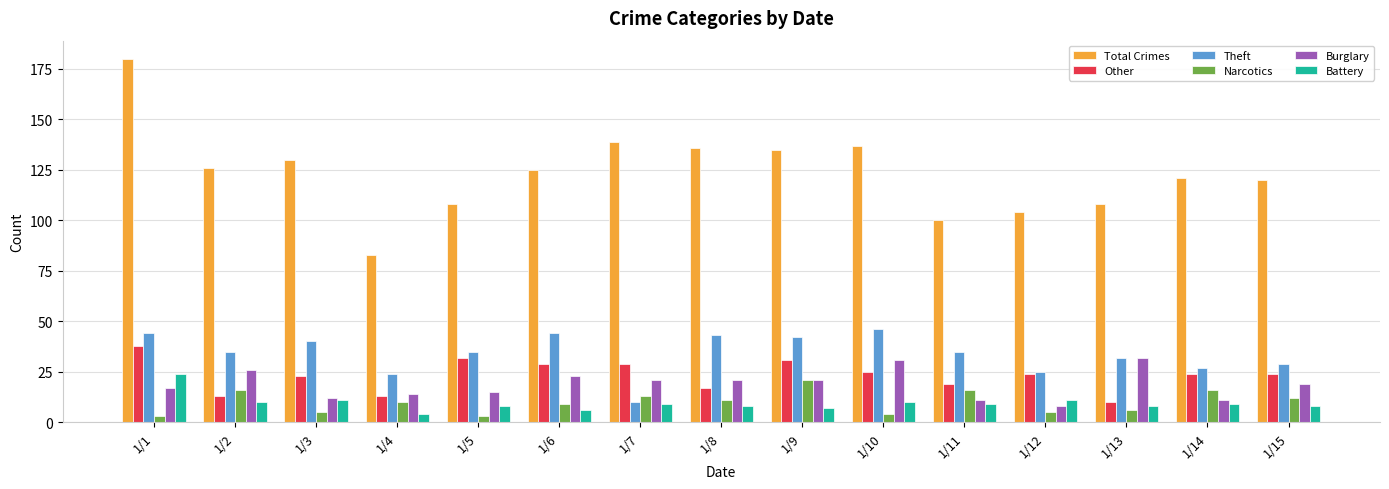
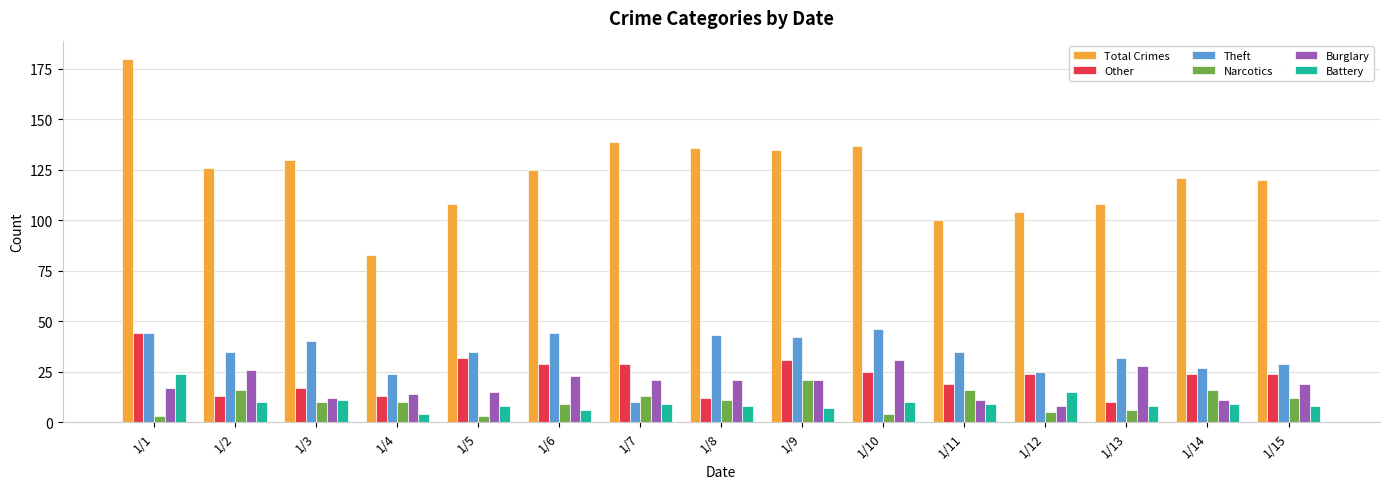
  {
    "Total Crimes": {
      "1/1": 180,
      "1/2": 126,
      "1/3": 130,
      "1/4": 83,
      "1/5": 108,
      "1/6": 125,
      "1/7": 139,
      "1/8": 136,
      "1/9": 135,
      "1/10": 137,
      "1/11": 100,
      "1/12": 104,
      "1/13": 108,
      "1/14": 121,
      "1/15": 120
    },
    "Other": {
-     "1/1": 38,
+     "1/1": 44,
      "1/2": 13,
-     "1/3": 23,
+     "1/3": 17,
      "1/4": 13,
      "1/5": 32,
      "1/6": 29,
      "1/7": 29,
-     "1/8": 17,
+     "1/8": 12,
      "1/9": 31,
      "1/10": 25,
      "1/11": 19,
      "1/12": 24,
      "1/13": 10,
      "1/14": 24,
      "1/15": 24
    },
    "Theft": {
      "1/1": 44,
      "1/2": 35,
      "1/3": 40,
      "1/4": 24,
      "1/5": 35,
      "1/6": 44,
      "1/7": 10,
      "1/8": 43,
      "1/9": 42,
      "1/10": 46,
      "1/11": 35,
      "1/12": 25,
      "1/13": 32,
      "1/14": 27,
      "1/15": 29
    },
    "Narcotics": {
      "1/1": 3,
      "1/2": 16,
-     "1/3": 5,
+     "1/3": 10,
      "1/4": 10,
      "1/5": 3,
      "1/6": 9,
      "1/7": 13,
      "1/8": 11,
      "1/9": 21,
      "1/10": 4,
      "1/11": 16,
      "1/12": 5,
      "1/13": 6,
      "1/14": 16,
      "1/15": 12
    },
    "Burglary": {
      "1/1": 17,
      "1/2": 26,
      "1/3": 12,
      "1/4": 14,
      "1/5": 15,
      "1/6": 23,
      "1/7": 21,
      "1/8": 21,
      "1/9": 21,
      "1/10": 31,
      "1/11": 11,
      "1/12": 8,
-     "1/13": 32,
+     "1/13": 28,
      "1/14": 11,
      "1/15": 19
    },
    "Battery": {
      "1/1": 24,
      "1/2": 10,
      "1/3": 11,
      "1/4": 4,
      "1/5": 8,
      "1/6": 6,
      "1/7": 9,
      "1/8": 8,
      "1/9": 7,
      "1/10": 10,
      "1/11": 9,
-     "1/12": 11,
+     "1/12": 15,
      "1/13": 8,
      "1/14": 9,
      "1/15": 8
    }
  }
